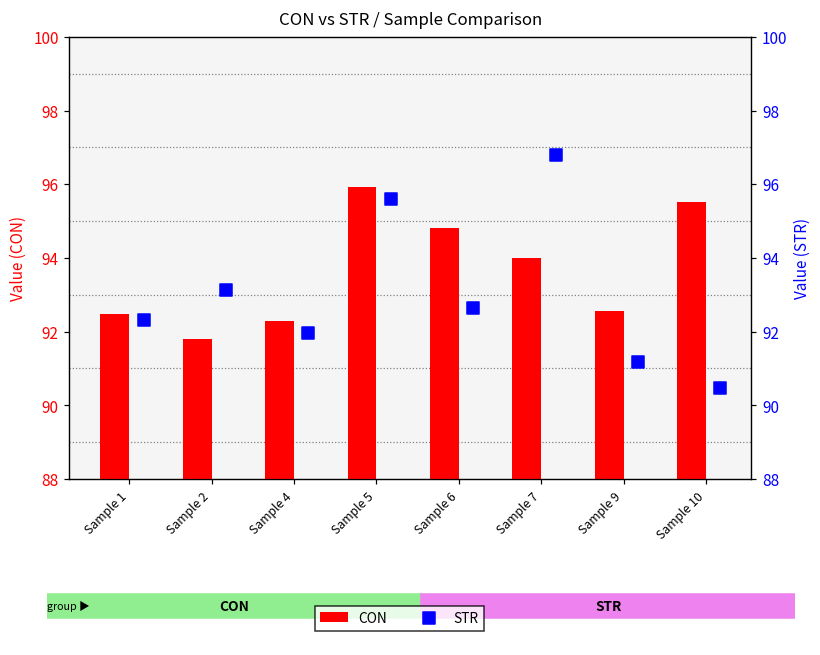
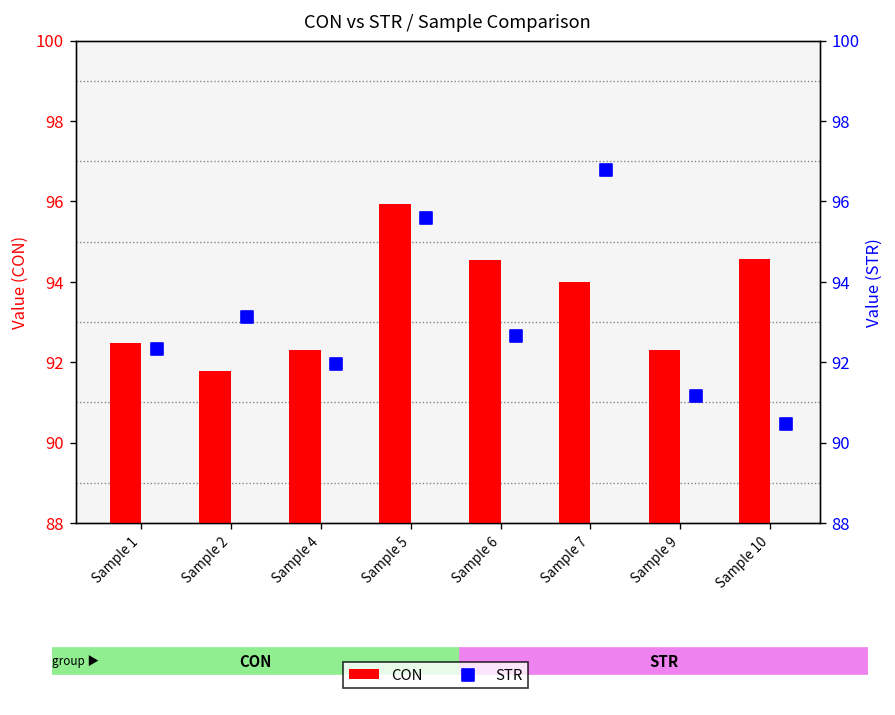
  {
    "CON": {
      "Sample 1": 92.5,
      "Sample 2": 91.8,
      "Sample 4": 92.3,
      "Sample 5": 95.9,
-     "Sample 6": 94.8,
+     "Sample 6": 94.5,
      "Sample 7": 94.0,
-     "Sample 9": 92.6,
-     "Sample 10": 95.5
+     "Sample 9": 92.3,
+     "Sample 10": 94.6
    }
  }
